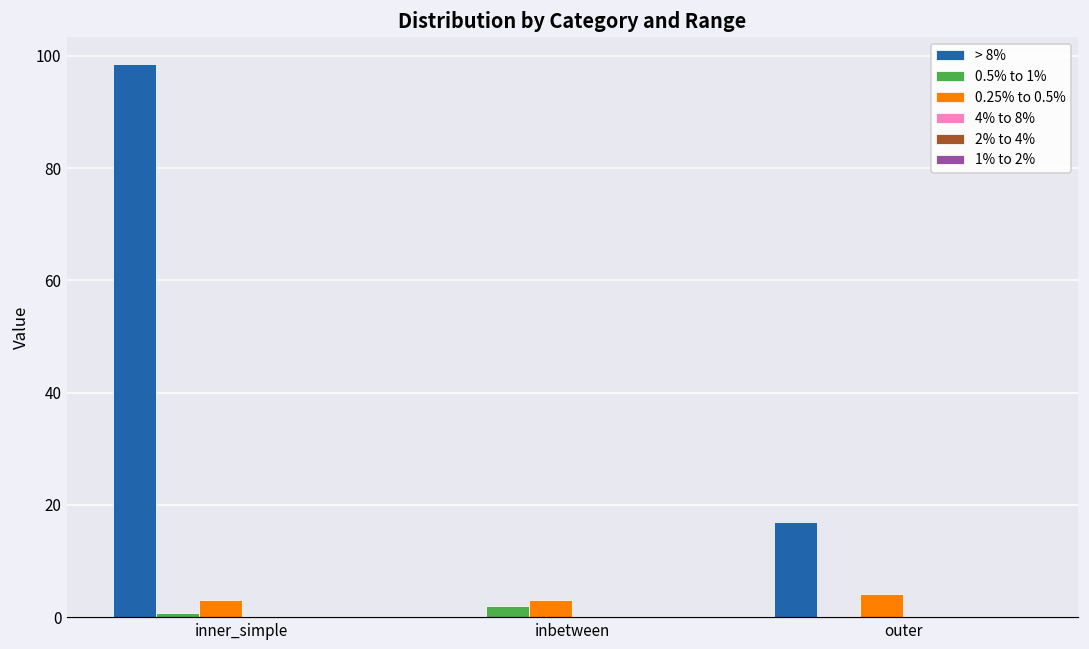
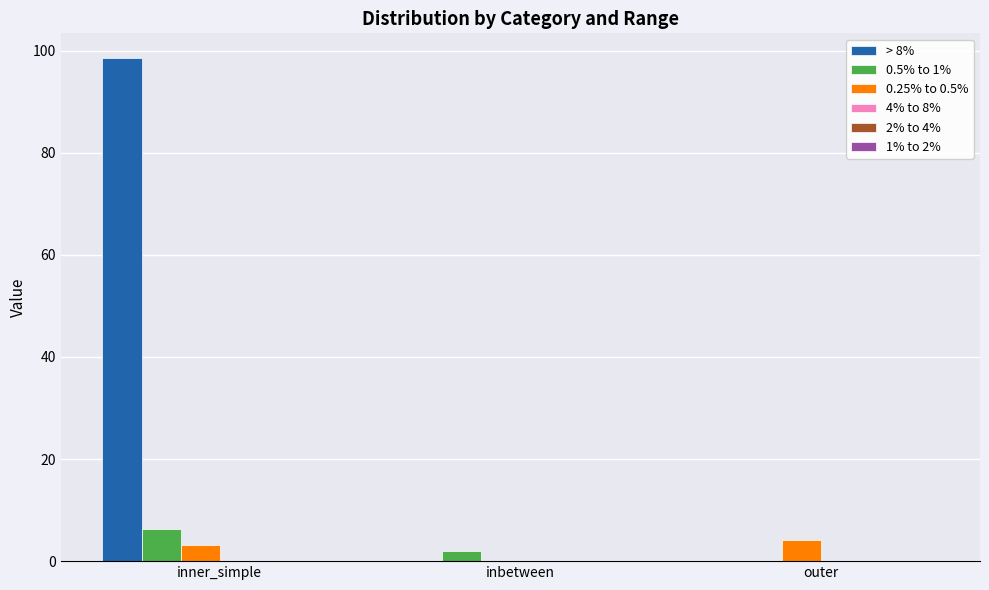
  {
    "> 8%": {
      "inner_simple": 98,
      "inbetween": 0,
-     "outer": 17
+     "outer": 0
    },
    "0.5% to 1%": {
-     "inner_simple": 1,
+     "inner_simple": 6,
      "inbetween": 2,
      "outer": 0
    },
    "0.25% to 0.5%": {
      "inner_simple": 3,
-     "inbetween": 3,
+     "inbetween": 0,
      "outer": 4
    },
    "4% to 8%": {
      "inner_simple": 0,
      "inbetween": 0,
      "outer": 0
    },
    "2% to 4%": {
      "inner_simple": 0,
      "inbetween": 0,
      "outer": 0
    },
    "1% to 2%": {
      "inner_simple": 0,
      "inbetween": 0,
      "outer": 0
    }
  }
